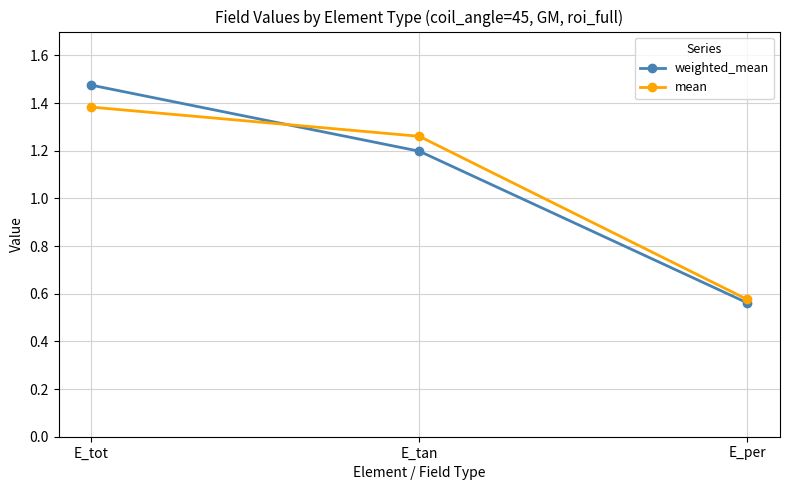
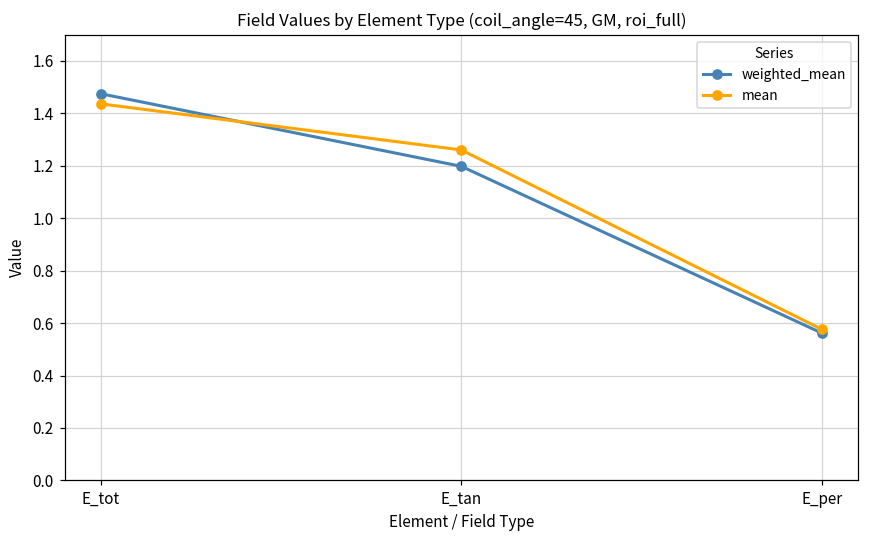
  {
    "weighted_mean": {
      "E_tot": 1.48,
      "E_tan": 1.20,
      "E_per": 0.56
    },
    "mean": {
-     "E_tot": 1.38,
+     "E_tot": 1.44,
      "E_tan": 1.26,
      "E_per": 0.58
    }
  }
